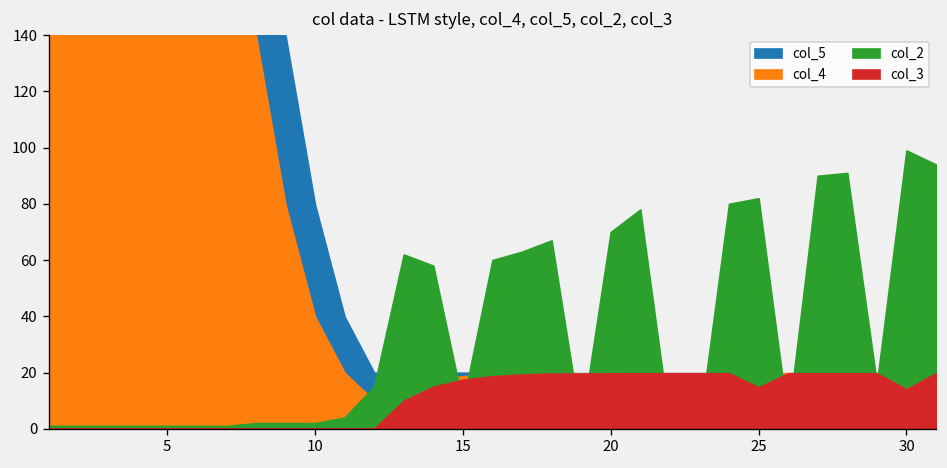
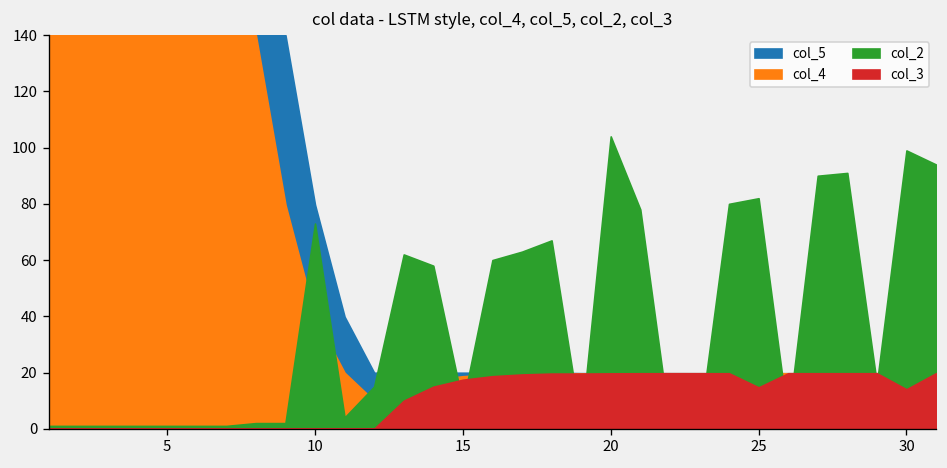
  {
    "col_5": {
      "10": 80,
      "15": 20
    },
    "col_4": {
      "15": 19
    },
    "col_2": {
-     "10": 2,
-     "20": 70,
+     "10": 73,
+     "20": 104,
      "25": 82,
      "30": 99
    },
    "col_3": {
      "10": 0,
      "15": 17,
      "25": 15,
      "30": 14
    }
  }
